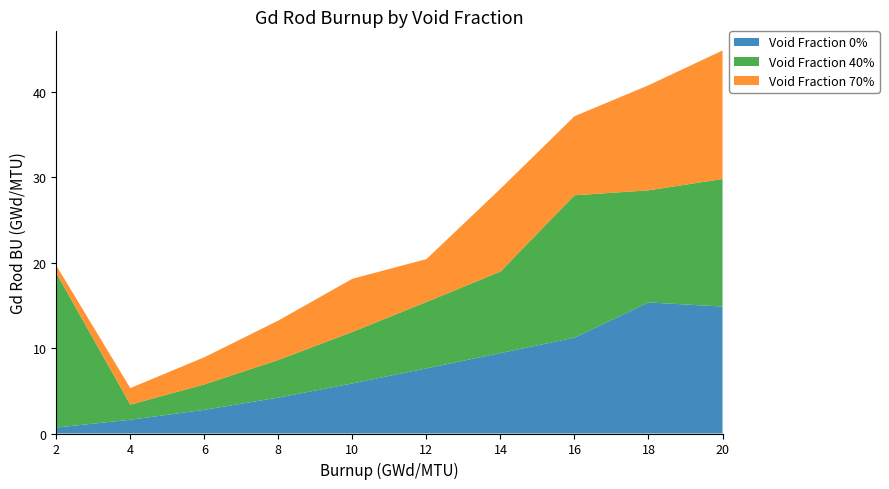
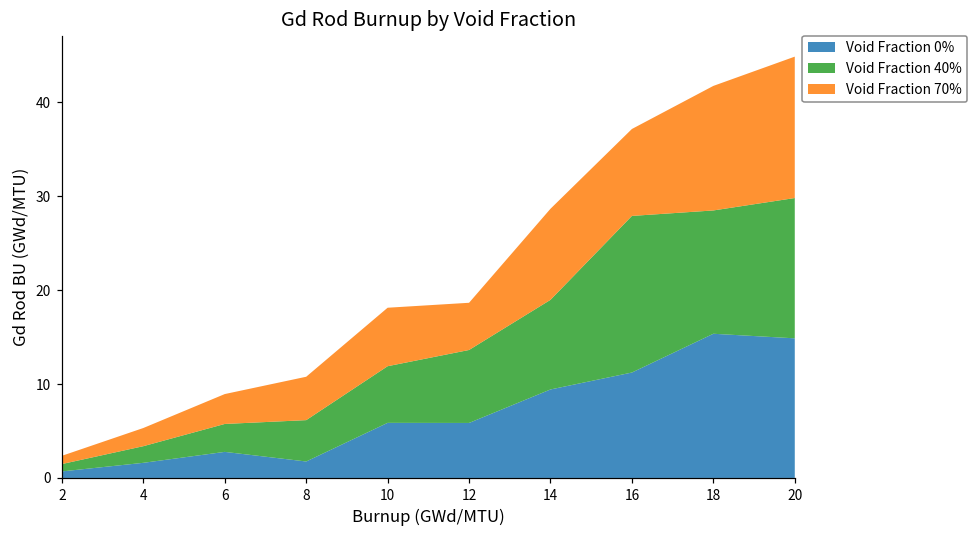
  {
    "Void Fraction 0%": {
      "2": 1,
      "4": 2,
      "6": 3,
-     "8": 4,
+     "8": 2,
      "10": 6,
-     "12": 8,
+     "12": 6,
      "14": 9,
      "16": 11,
      "18": 15,
      "20": 15
    },
    "Void Fraction 40%": {
-     "2": 18,
+     "2": 1,
      "4": 2,
      "6": 3,
      "8": 4,
      "10": 6,
      "12": 8,
      "14": 10,
      "16": 17,
      "18": 13,
      "20": 15
    },
    "Void Fraction 70%": {
      "2": 1,
      "4": 2,
      "6": 3,
      "8": 5,
      "10": 6,
      "12": 5,
      "14": 10,
      "16": 9,
-     "18": 12,
+     "18": 13,
      "20": 15
    }
  }
